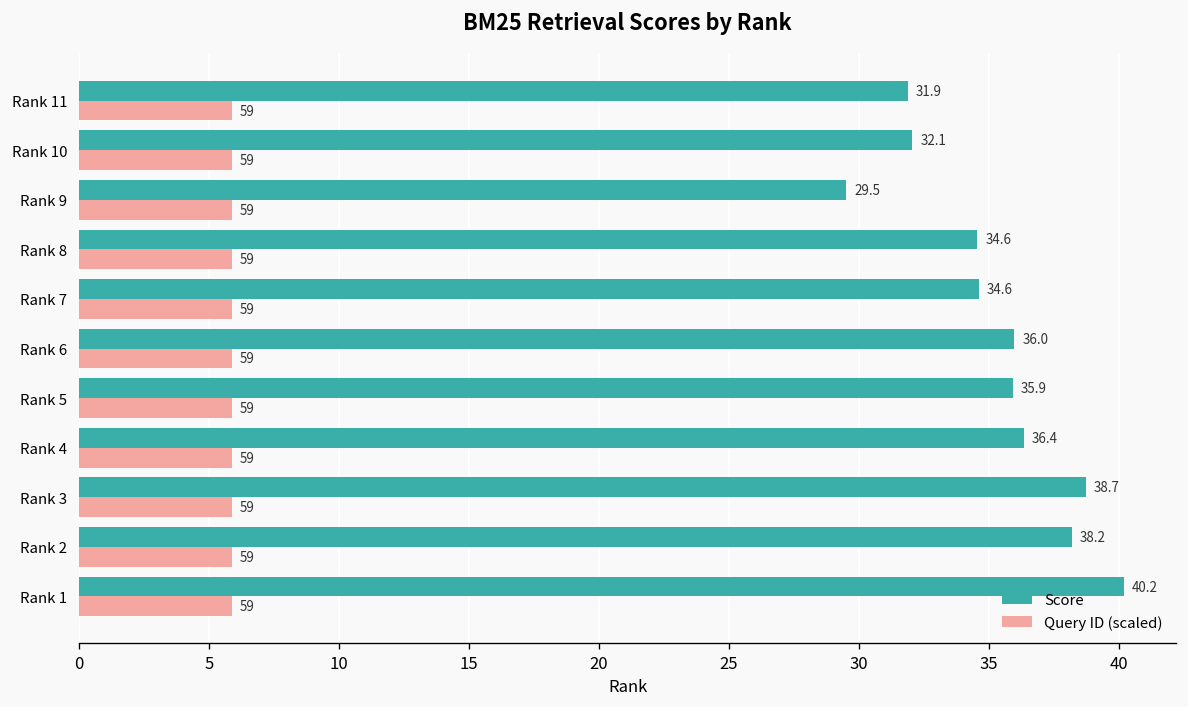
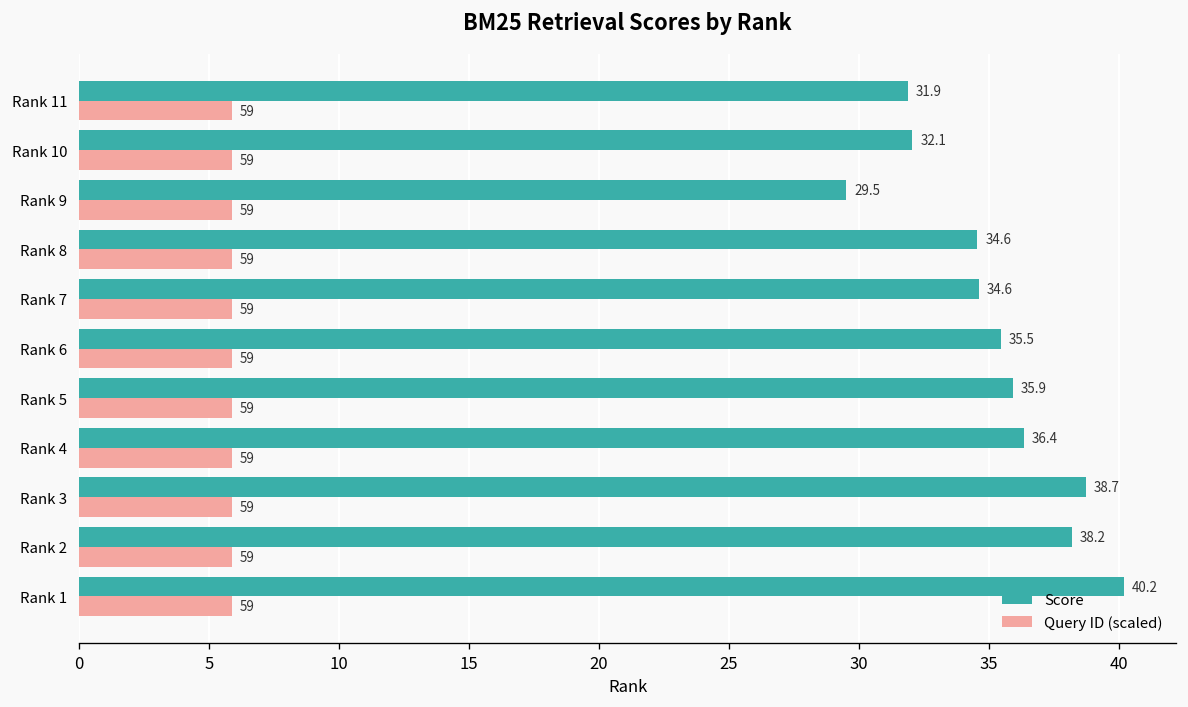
  {
    "Score": {
      "Rank 11": 31.9,
      "Rank 10": 32.1,
      "Rank 9": 29.5,
      "Rank 8": 34.6,
      "Rank 7": 34.6,
-     "Rank 6": 36.0,
+     "Rank 6": 35.5,
      "Rank 5": 35.9,
      "Rank 4": 36.4,
      "Rank 3": 38.7,
      "Rank 2": 38.2,
      "Rank 1": 40.2
    }
  }
